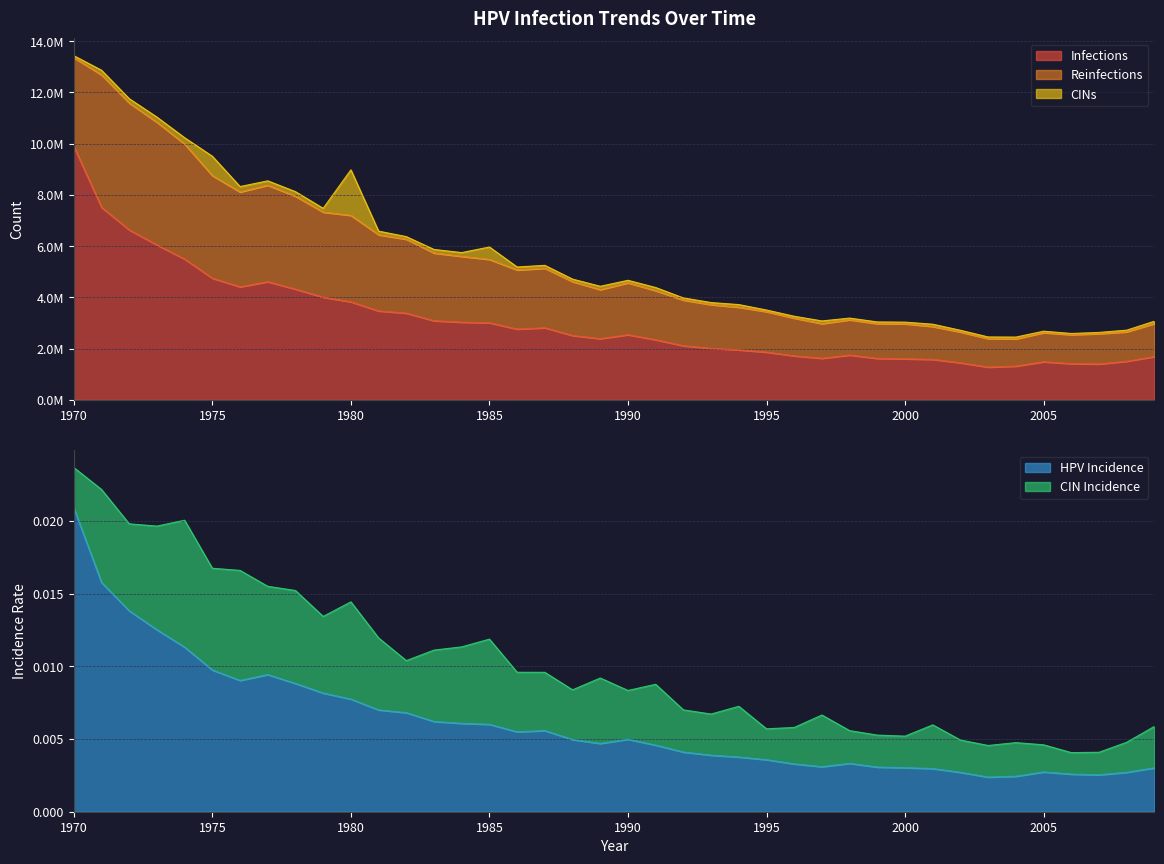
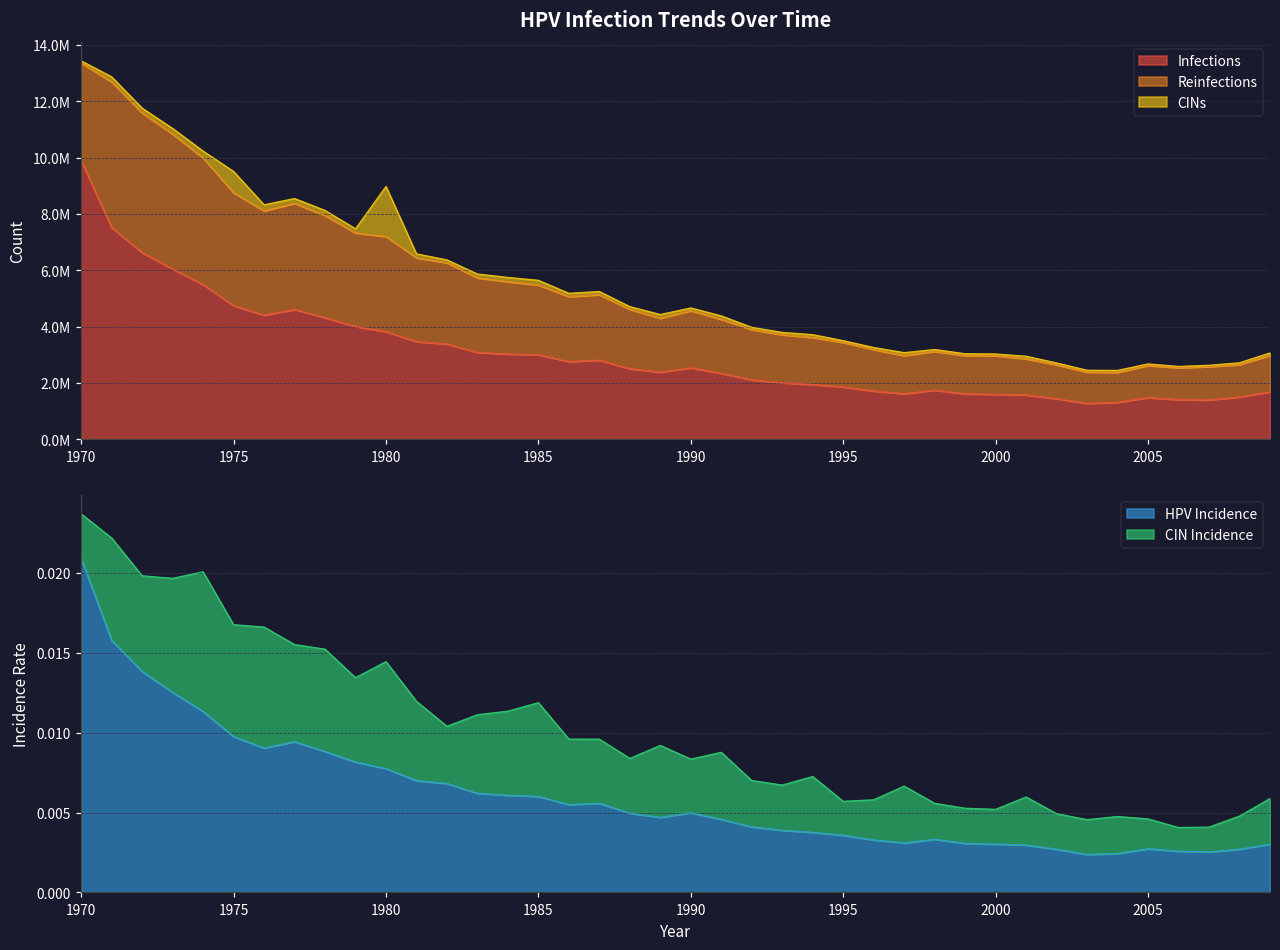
  {
    "HPV Infection Trends Over Time": {
      "CINs": {
        "1975": 800000,
        "1980": 1800000,
-       "1985": 500000
+       "1985": 200000
      }
    }
  }
